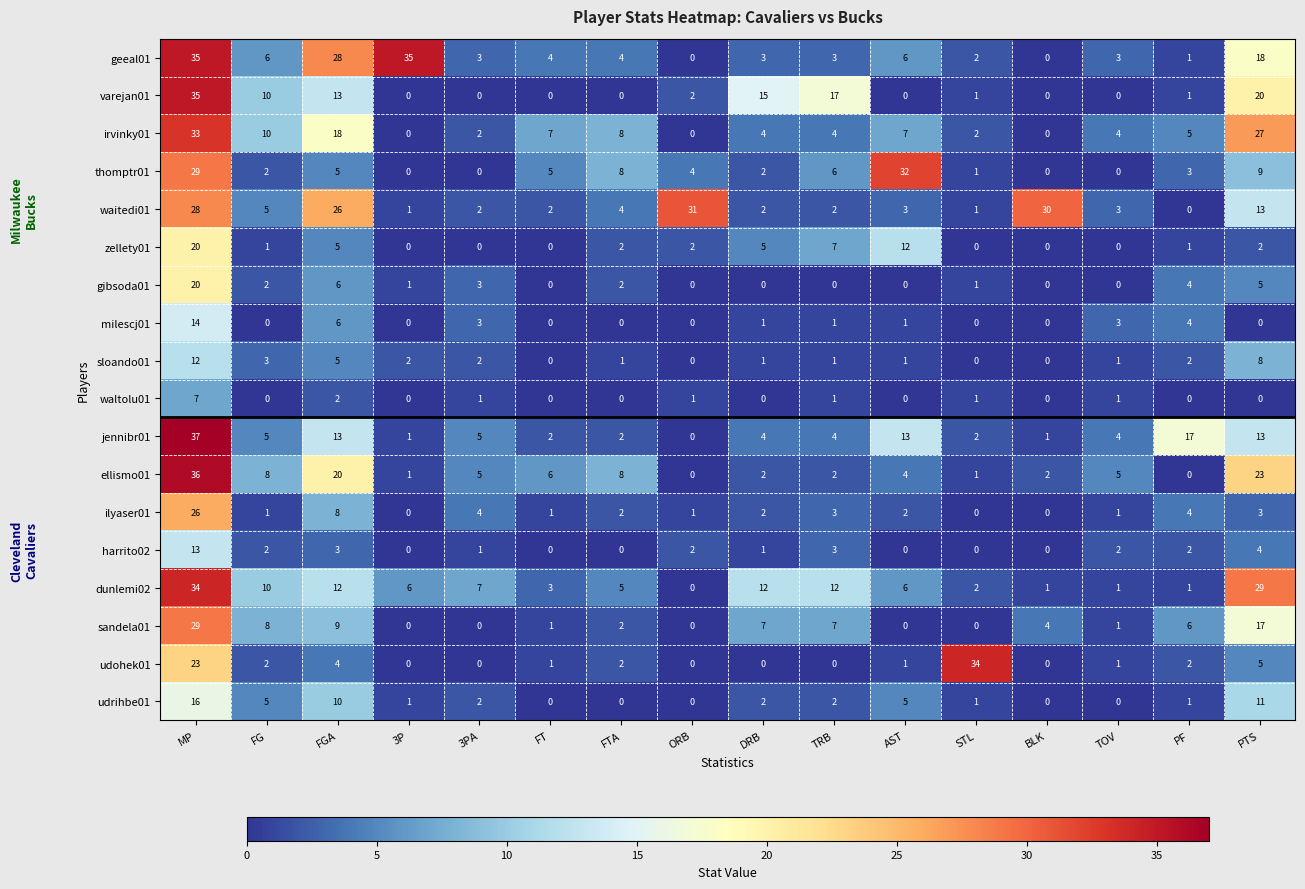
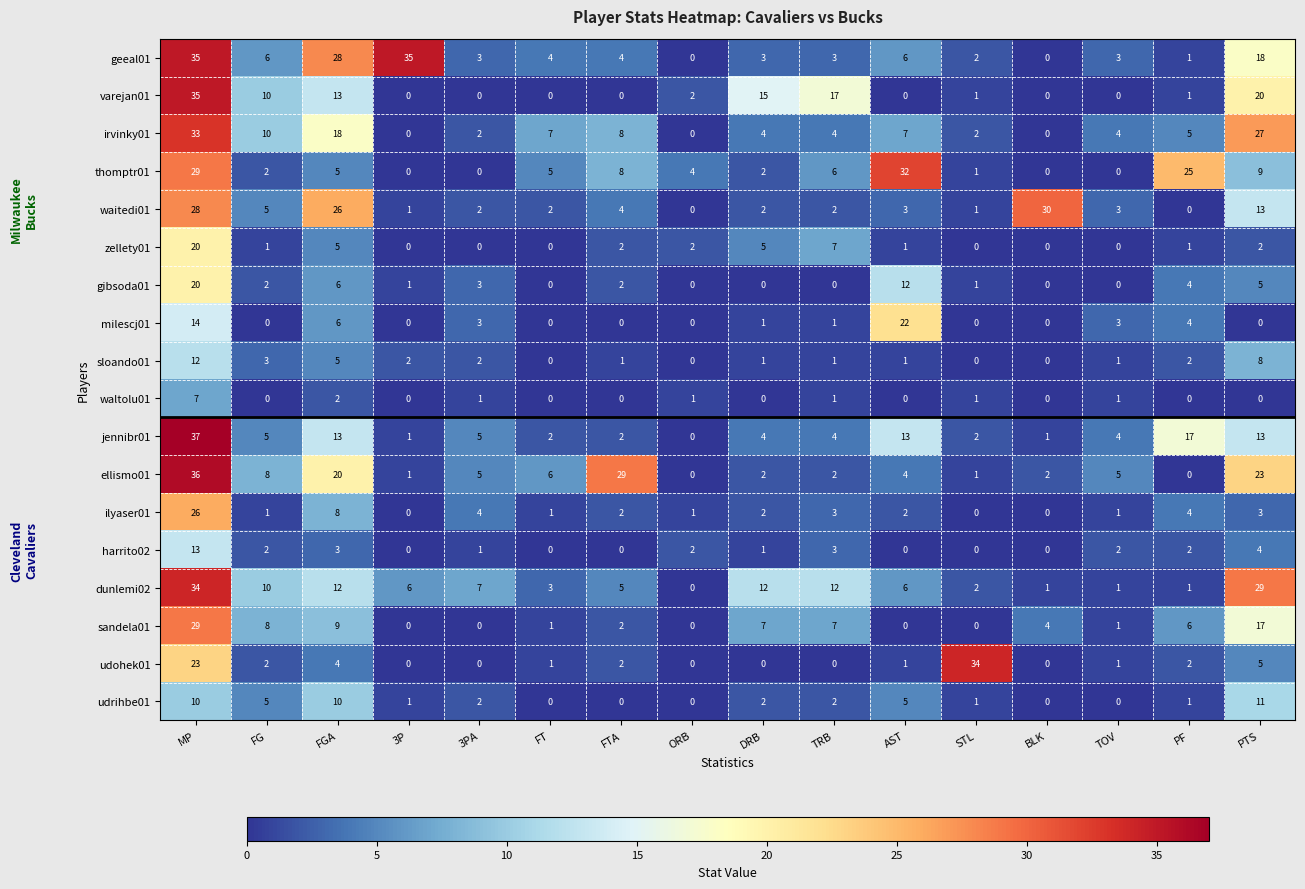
  {
    "thomptr01": {
      "MP": 29,
      "FG": 2,
      "FGA": 5,
      "3P": 0,
      "3PA": 0,
      "FT": 5,
      "FTA": 8,
      "ORB": 4,
      "DRB": 2,
      "TRB": 6,
      "AST": 32,
      "STL": 1,
      "BLK": 0,
      "TOV": 0,
-     "PF": 3,
+     "PF": 25,
      "PTS": 9
    },
    "waitedi01": {
      "MP": 28,
      "FG": 5,
      "FGA": 26,
      "3P": 1,
      "3PA": 2,
      "FT": 2,
      "FTA": 4,
-     "ORB": 31,
+     "ORB": 0,
      "DRB": 2,
      "TRB": 2,
      "AST": 3,
      "STL": 1,
      "BLK": 30,
      "TOV": 3,
      "PF": 0,
      "PTS": 13
    },
    "zellety01": {
      "MP": 20,
      "FG": 1,
      "FGA": 5,
      "3P": 0,
      "3PA": 0,
      "FT": 0,
      "FTA": 2,
      "ORB": 2,
      "DRB": 5,
      "TRB": 7,
-     "AST": 12,
+     "AST": 1,
      "STL": 0,
      "BLK": 0,
      "TOV": 0,
      "PF": 1,
      "PTS": 2
    },
    "gibsoda01": {
      "MP": 20,
      "FG": 2,
      "FGA": 6,
      "3P": 1,
      "3PA": 3,
      "FT": 0,
      "FTA": 2,
      "ORB": 0,
      "DRB": 0,
      "TRB": 0,
-     "AST": 0,
+     "AST": 12,
      "STL": 1,
      "BLK": 0,
      "TOV": 0,
      "PF": 4,
      "PTS": 5
    },
    "milescj01": {
      "MP": 14,
      "FG": 0,
      "FGA": 6,
      "3P": 0,
      "3PA": 3,
      "FT": 0,
      "FTA": 0,
      "ORB": 0,
      "DRB": 1,
      "TRB": 1,
-     "AST": 1,
+     "AST": 22,
      "STL": 0,
      "BLK": 0,
      "TOV": 3,
      "PF": 4,
      "PTS": 0
    },
    "ellismo01": {
      "MP": 36,
      "FG": 8,
      "FGA": 20,
      "3P": 1,
      "3PA": 5,
      "FT": 6,
-     "FTA": 8,
+     "FTA": 29,
      "ORB": 0,
      "DRB": 2,
      "TRB": 2,
      "AST": 4,
      "STL": 1,
      "BLK": 2,
      "TOV": 5,
      "PF": 0,
      "PTS": 23
    },
    "udrihbe01": {
-     "MP": 16,
+     "MP": 10,
      "FG": 5,
      "FGA": 10,
      "3P": 1,
      "3PA": 2,
      "FT": 0,
      "FTA": 0,
      "ORB": 0,
      "DRB": 2,
      "TRB": 2,
      "AST": 5,
      "STL": 1,
      "BLK": 0,
      "TOV": 0,
      "PF": 1,
      "PTS": 11
    }
  }
